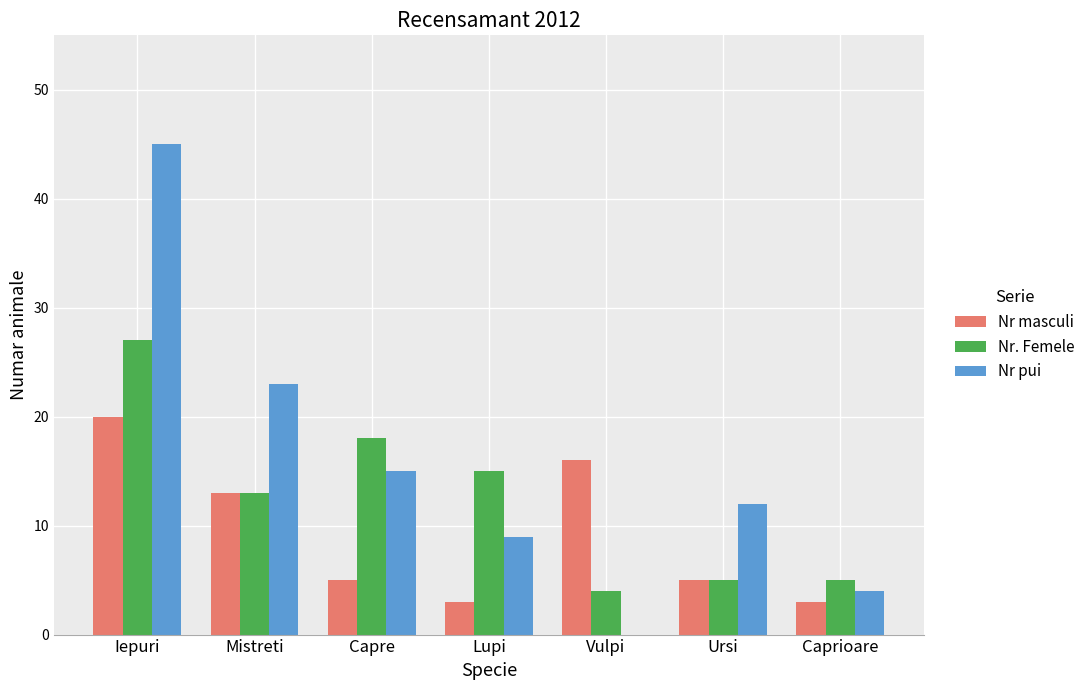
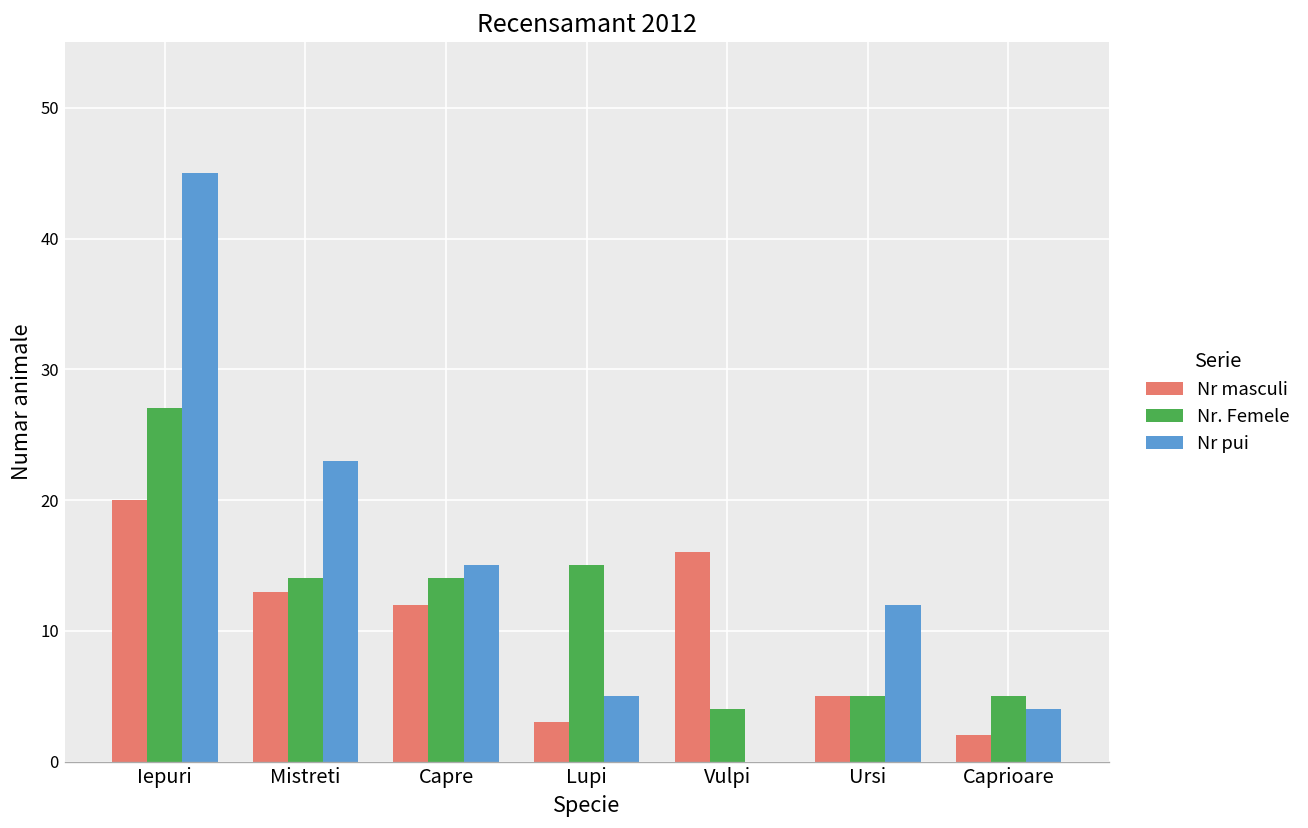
  {
    "Nr masculi": {
      "Iepuri": 20,
      "Mistreti": 13,
-     "Capre": 5,
+     "Capre": 12,
      "Lupi": 3,
      "Vulpi": 16,
      "Ursi": 5,
-     "Caprioare": 3
+     "Caprioare": 2
    },
    "Nr. Femele": {
      "Iepuri": 27,
-     "Mistreti": 13,
-     "Capre": 18,
+     "Mistreti": 14,
+     "Capre": 14,
      "Lupi": 15,
      "Vulpi": 4,
      "Ursi": 5,
      "Caprioare": 5
    },
    "Nr pui": {
      "Iepuri": 45,
      "Mistreti": 23,
      "Capre": 15,
-     "Lupi": 9,
+     "Lupi": 5,
      "Vulpi": 0,
      "Ursi": 12,
      "Caprioare": 4
    }
  }
